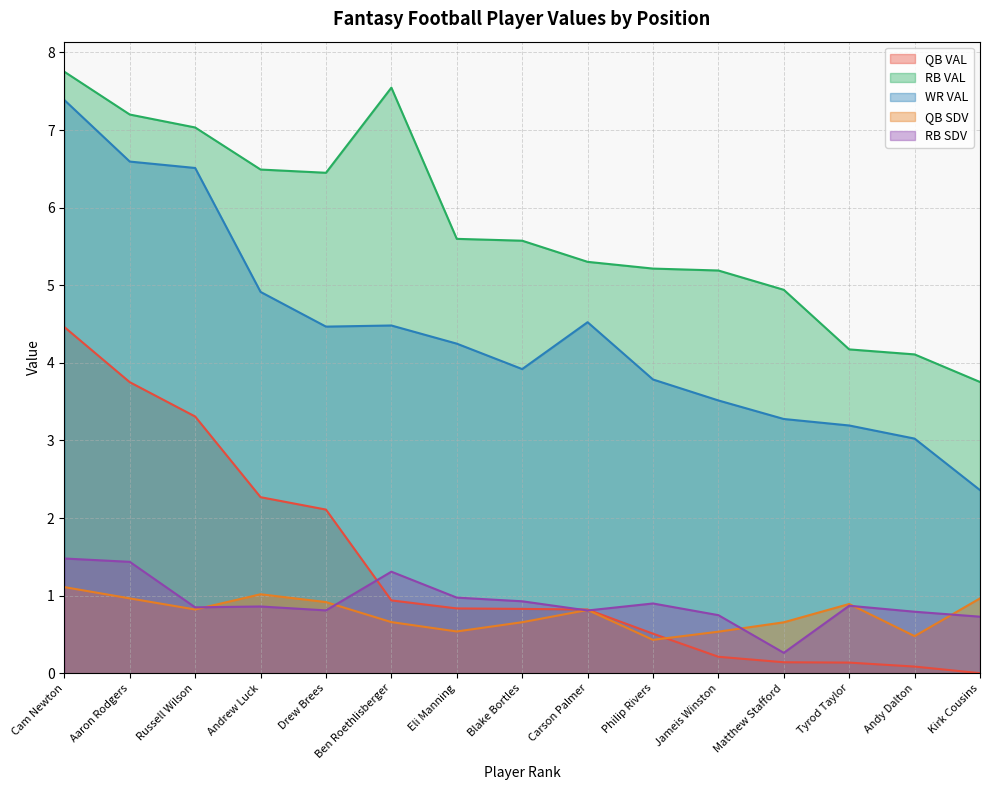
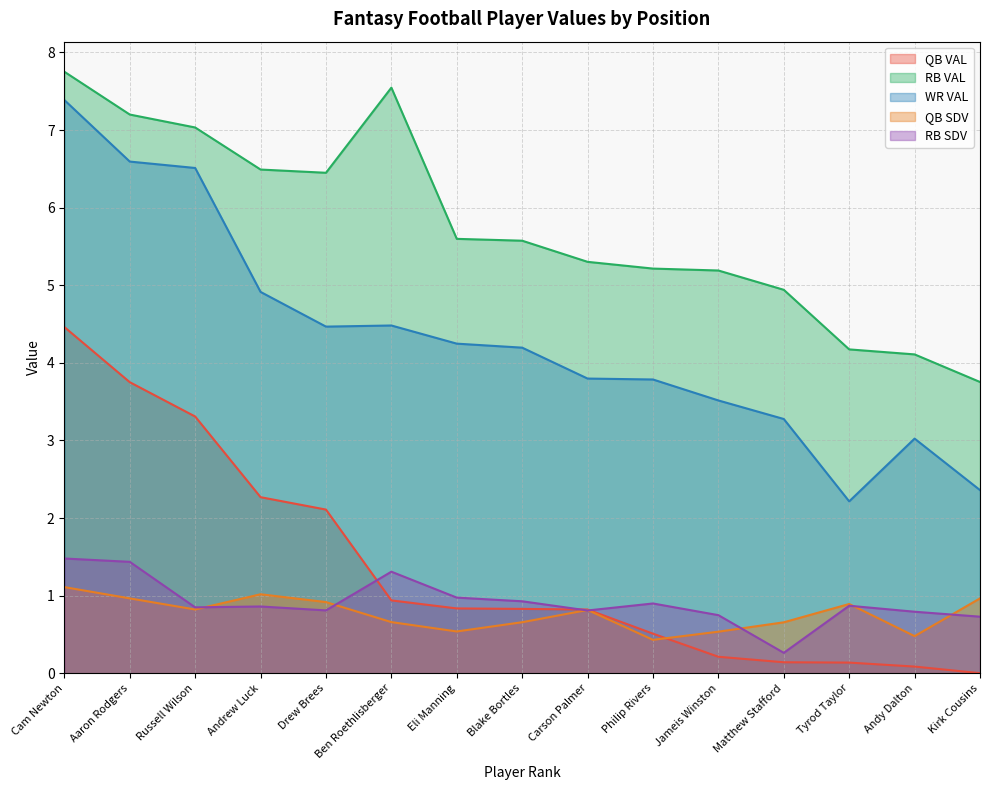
  {
    "RB VAL": {
      "Cam Newton": 7.8,
      "Aaron Rodgers": 7.2,
      "Russell Wilson": 7.0,
      "Andrew Luck": 6.5,
      "Drew Brees": 6.4,
      "Ben Roethlisberger": 7.5,
      "Eli Manning": 5.6,
      "Blake Bortles": 5.6,
      "Carson Palmer": 5.3,
      "Philip Rivers": 5.2,
      "Jameis Winston": 5.2,
      "Matthew Stafford": 4.9,
      "Tyrod Taylor": 4.2,
      "Andy Dalton": 4.1,
      "Kirk Cousins": 3.8
    },
    "WR VAL": {
      "Cam Newton": 7.4,
      "Aaron Rodgers": 6.6,
      "Russell Wilson": 6.5,
      "Andrew Luck": 4.9,
      "Drew Brees": 4.5,
      "Ben Roethlisberger": 4.5,
      "Eli Manning": 4.2,
-     "Blake Bortles": 3.9,
-     "Carson Palmer": 4.5,
+     "Blake Bortles": 4.2,
+     "Carson Palmer": 3.8,
      "Philip Rivers": 3.8,
      "Jameis Winston": 3.5,
      "Matthew Stafford": 3.3,
-     "Tyrod Taylor": 3.2,
+     "Tyrod Taylor": 2.2,
      "Andy Dalton": 3.0,
      "Kirk Cousins": 2.4
    },
    "RB SDV": {
      "Cam Newton": 1.5,
      "Aaron Rodgers": 1.4,
      "Andrew Luck": 0.9,
      "Drew Brees": 0.8,
      "Ben Roethlisberger": 1.3,
      "Eli Manning": 1.0,
      "Blake Bortles": 0.9,
      "Philip Rivers": 0.9,
      "Jameis Winston": 0.7,
      "Matthew Stafford": 0.3,
      "Andy Dalton": 0.8,
      "Kirk Cousins": 0.7
    }
  }
